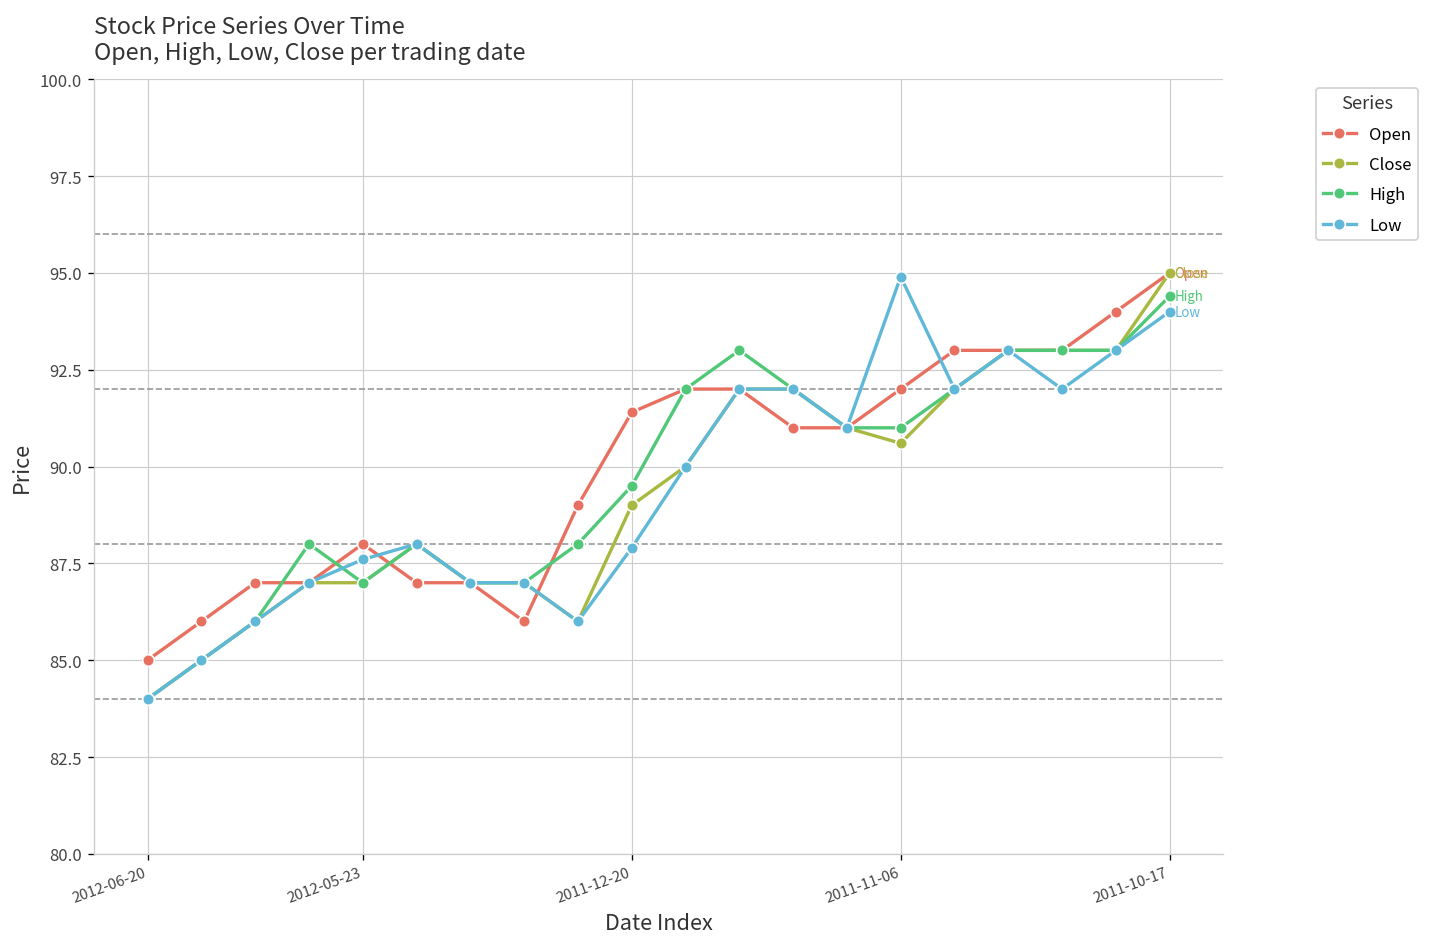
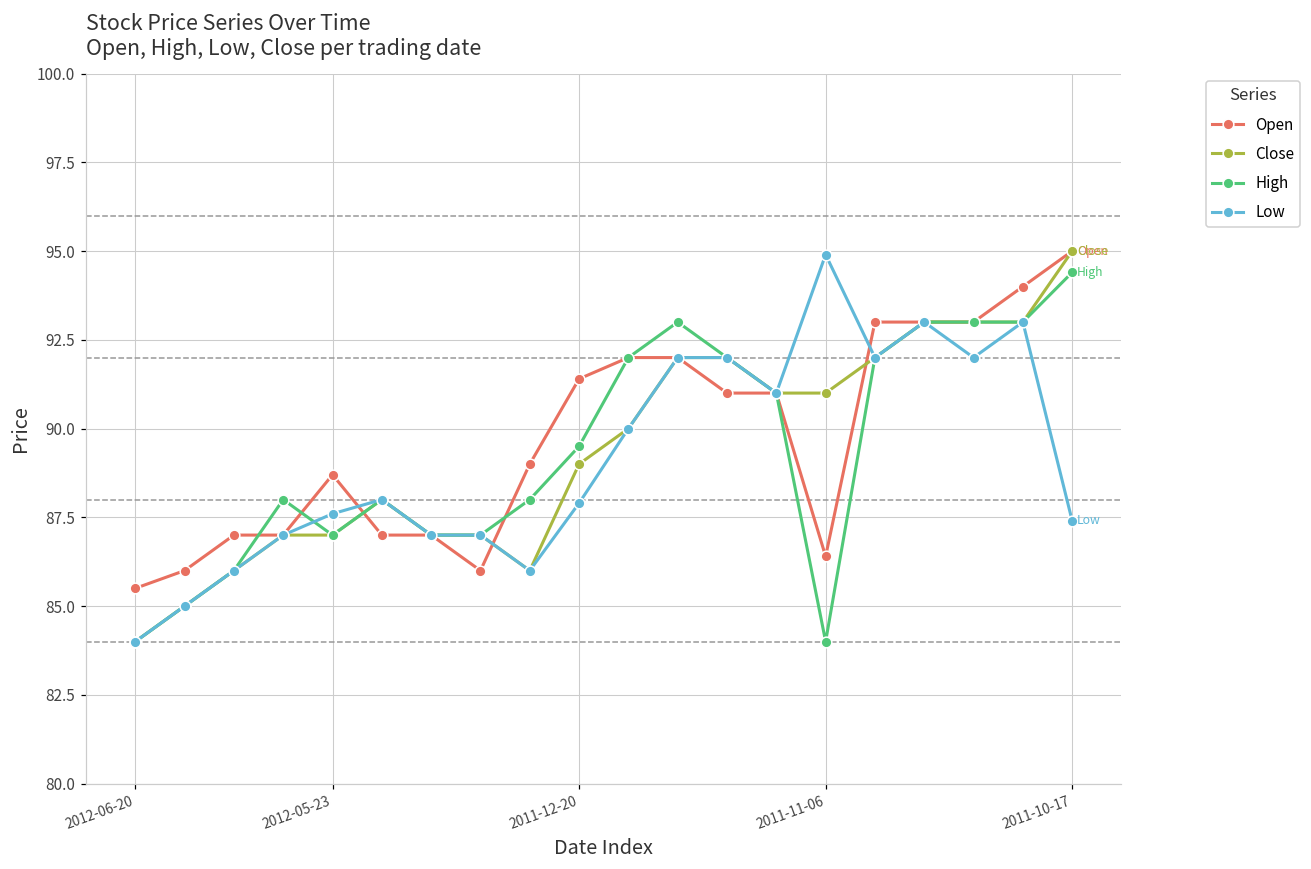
  {
    "Open": {
-     "2012-06-20": 85.0,
-     "2012-05-23": 88.0,
+     "2012-06-20": 85.5,
+     "2012-05-23": 88.7,
      "2011-12-20": 91.4,
-     "2011-11-06": 92.0
+     "2011-11-06": 86.4
    },
    "Close": {
      "2011-12-20": 89.0,
-     "2011-11-06": 90.6
+     "2011-11-06": 91.0
    },
    "High": {
      "2011-12-20": 89.5,
-     "2011-11-06": 91,
+     "2011-11-06": 84,
      "2011-10-17": 94.4
    },
    "Low": {
      "2012-05-23": 87.6,
      "2011-12-20": 87.9,
      "2011-11-06": 94.9,
-     "2011-10-17": 94.0
+     "2011-10-17": 87.4
    }
  }
